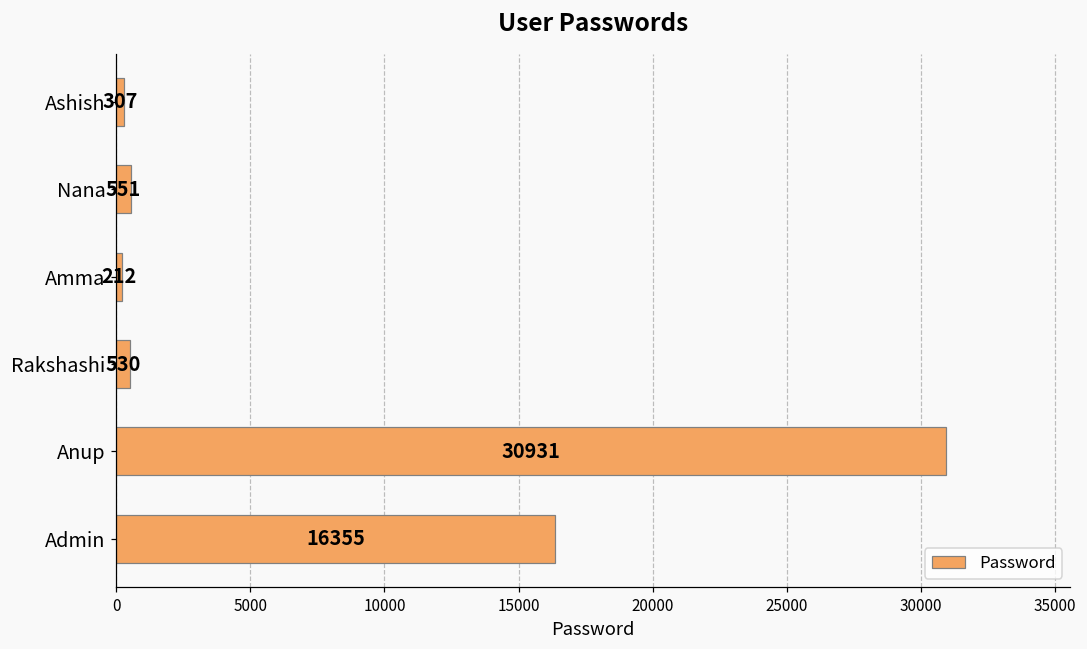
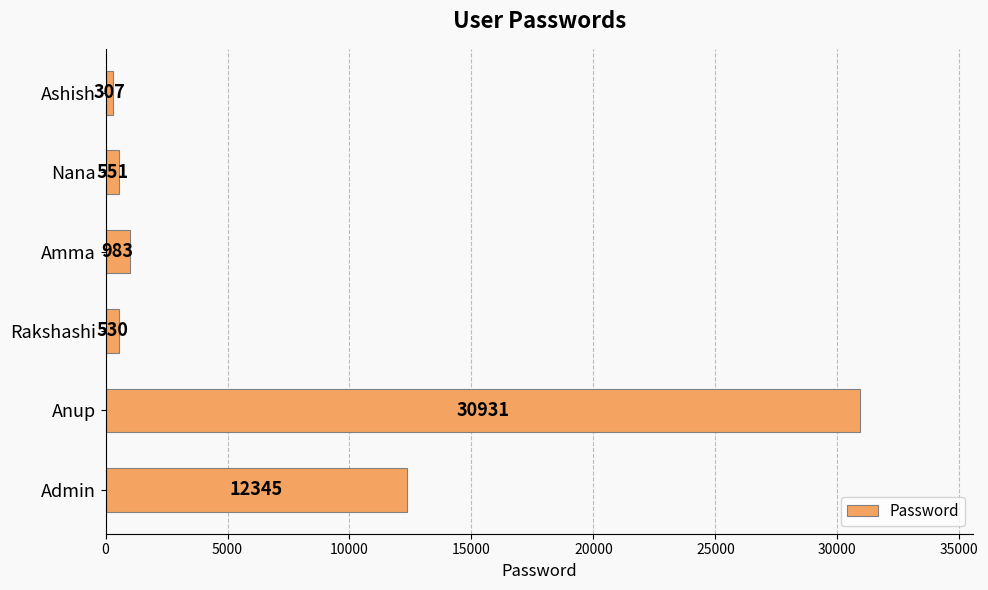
  {
    "Ashish": 307,
    "Nana": 551,
-   "Amma": 212,
+   "Amma": 983,
    "Rakshashi": 530,
    "Anup": 30931,
-   "Admin": 16355
+   "Admin": 12345
  }
